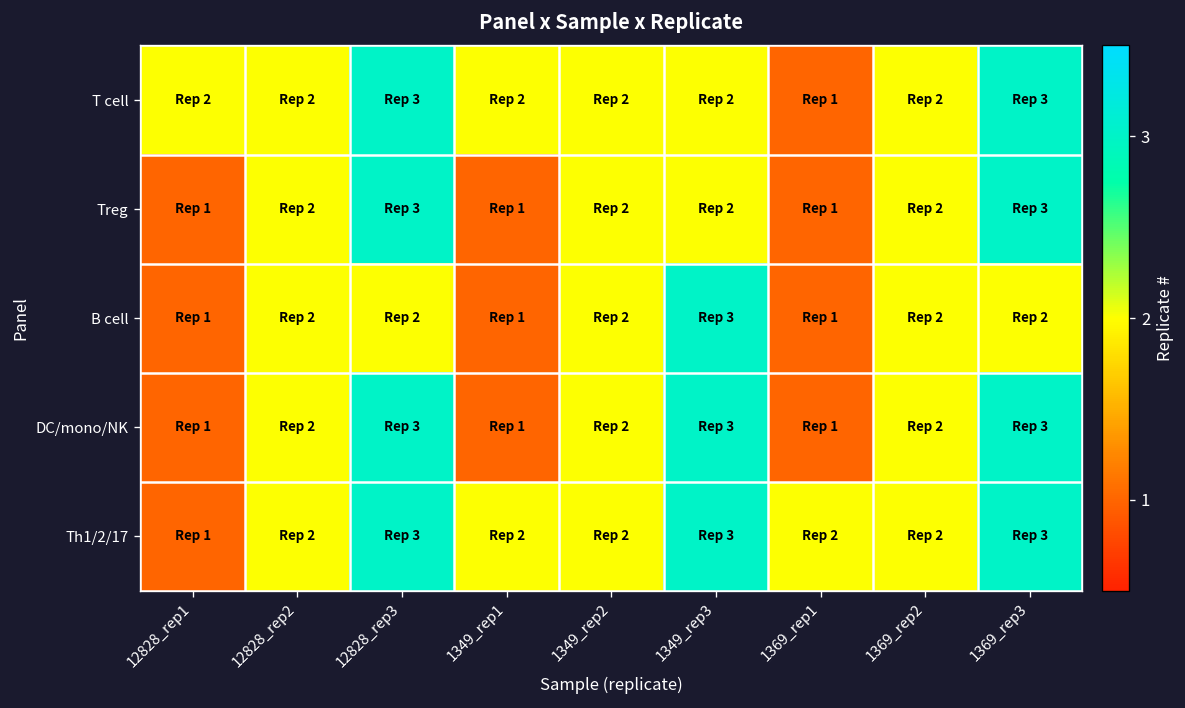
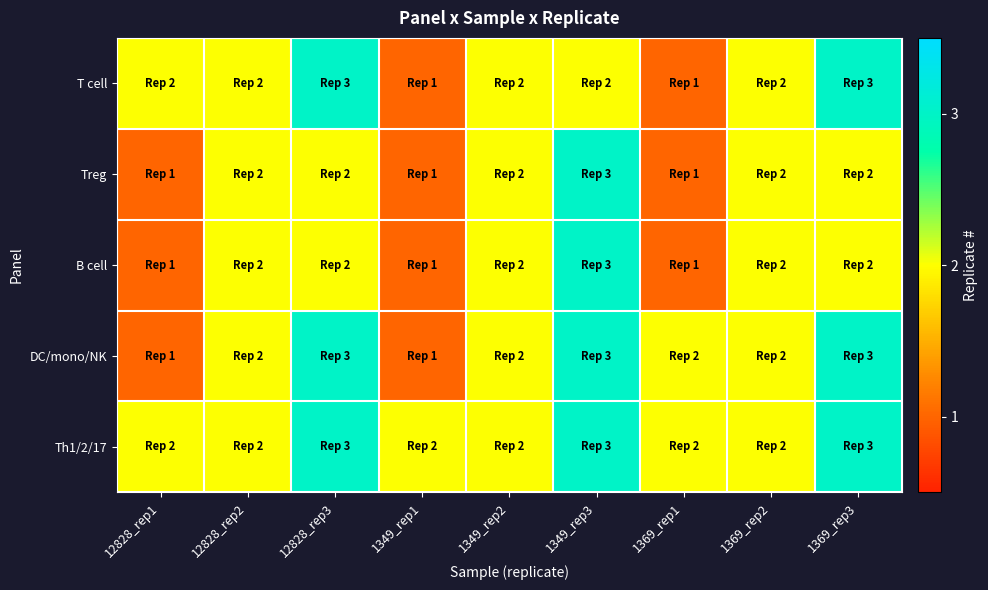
  {
    "T cell": {
      "12828_rep1": 2,
      "12828_rep2": 2,
      "12828_rep3": 3,
-     "1349_rep1": 2,
+     "1349_rep1": 1,
      "1349_rep2": 2,
      "1349_rep3": 2,
      "1369_rep1": 1,
      "1369_rep2": 2,
      "1369_rep3": 3
    },
    "Treg": {
      "12828_rep1": 1,
      "12828_rep2": 2,
-     "12828_rep3": 3,
+     "12828_rep3": 2,
      "1349_rep1": 1,
      "1349_rep2": 2,
-     "1349_rep3": 2,
+     "1349_rep3": 3,
      "1369_rep1": 1,
      "1369_rep2": 2,
-     "1369_rep3": 3
+     "1369_rep3": 2
    },
    "B cell": {
      "12828_rep1": 1,
      "12828_rep2": 2,
      "12828_rep3": 2,
      "1349_rep1": 1,
      "1349_rep2": 2,
      "1349_rep3": 3,
      "1369_rep1": 1,
      "1369_rep2": 2,
      "1369_rep3": 2
    },
    "DC/mono/NK": {
      "12828_rep1": 1,
      "12828_rep2": 2,
      "12828_rep3": 3,
      "1349_rep1": 1,
      "1349_rep2": 2,
      "1349_rep3": 3,
-     "1369_rep1": 1,
+     "1369_rep1": 2,
      "1369_rep2": 2,
      "1369_rep3": 3
    },
    "Th1/2/17": {
-     "12828_rep1": 1,
+     "12828_rep1": 2,
      "12828_rep2": 2,
      "12828_rep3": 3,
      "1349_rep1": 2,
      "1349_rep2": 2,
      "1349_rep3": 3,
      "1369_rep1": 2,
      "1369_rep2": 2,
      "1369_rep3": 3
    }
  }
